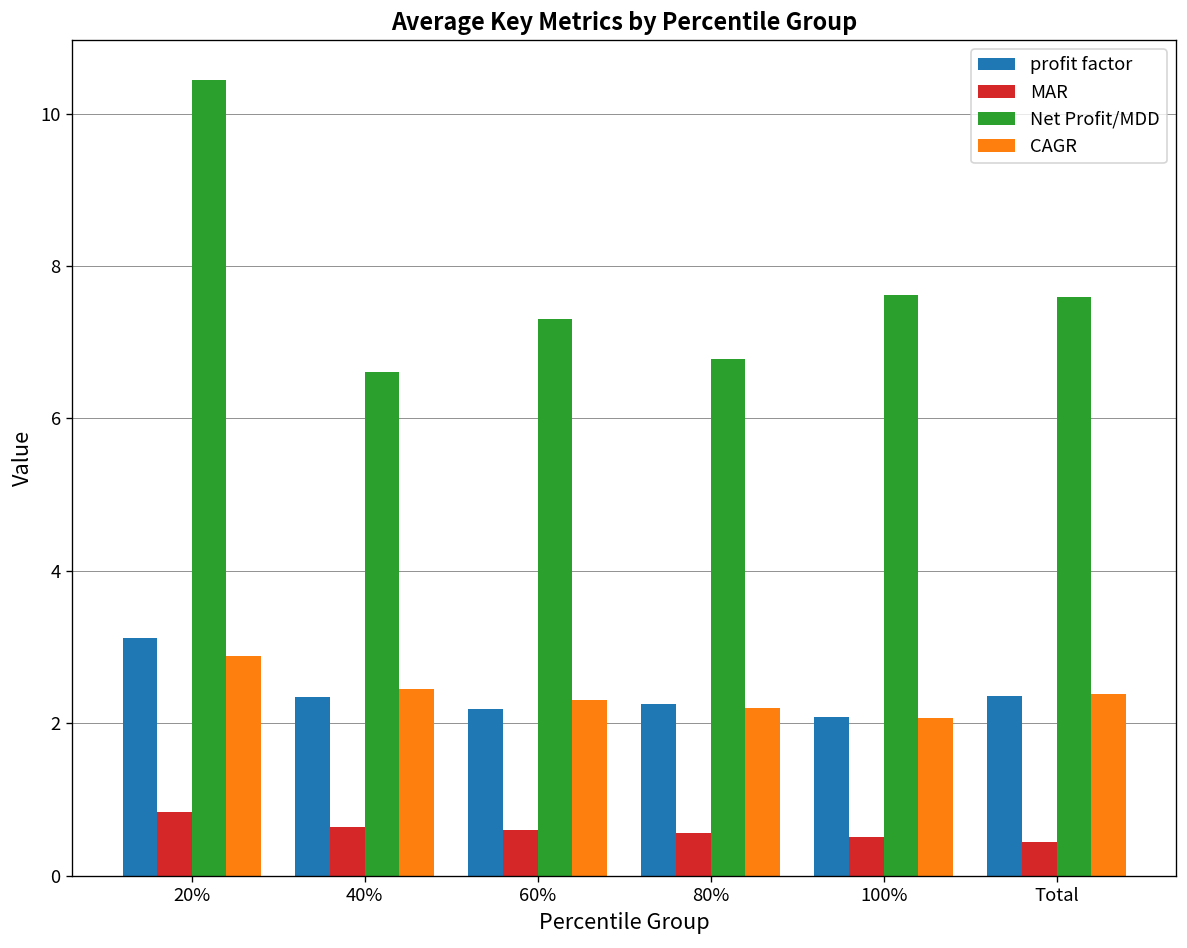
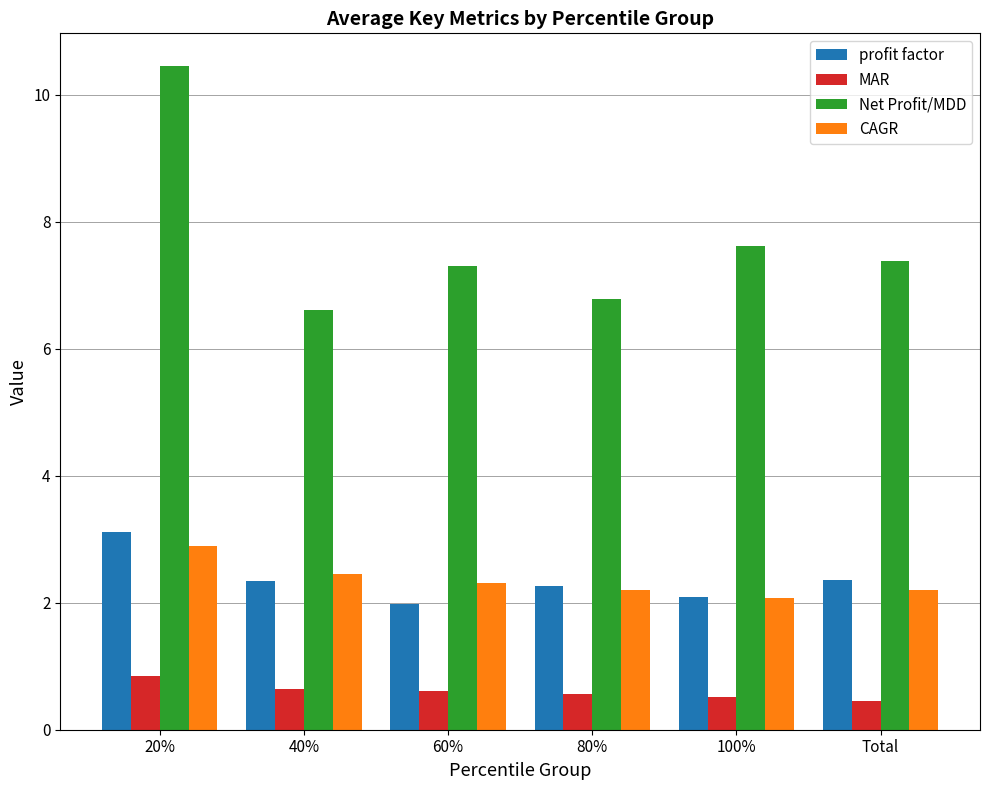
  {
    "profit factor": {
      "20%": 3.1,
      "40%": 2.3,
-     "60%": 2.2,
+     "60%": 2.0,
      "80%": 2.3,
      "100%": 2.1,
      "Total": 2.4
    },
    "MAR": {
      "20%": 0.8,
      "40%": 0.6,
      "60%": 0.6,
      "80%": 0.6,
      "100%": 0.5,
      "Total": 0.4
    },
    "Net Profit/MDD": {
      "20%": 10.4,
      "40%": 6.6,
      "60%": 7.3,
      "80%": 6.8,
      "100%": 7.6,
-     "Total": 7.6
+     "Total": 7.4
    },
    "CAGR": {
      "20%": 2.9,
      "40%": 2.5,
      "60%": 2.3,
      "80%": 2.2,
      "100%": 2.1,
-     "Total": 2.4
+     "Total": 2.2
    }
  }
